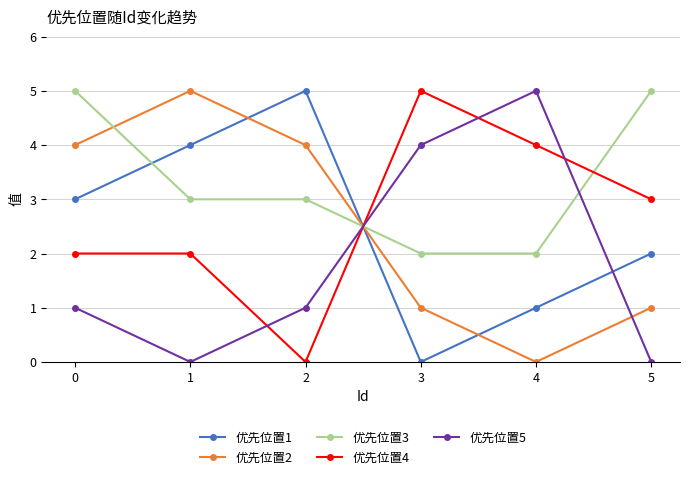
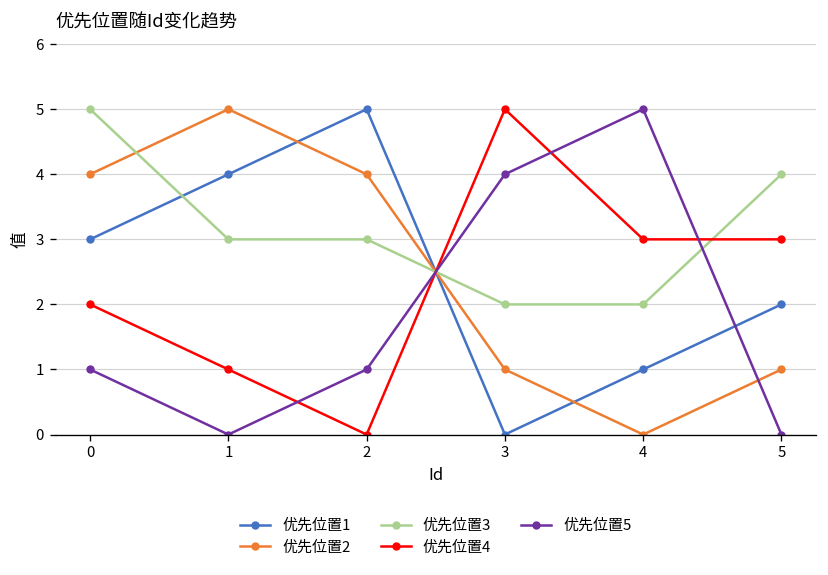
  {
    "优先位置1": {
      "0": 3,
      "1": 4,
      "2": 5,
      "3": 0,
      "4": 1,
      "5": 2
    },
    "优先位置2": {
      "0": 4,
      "1": 5,
      "2": 4,
      "3": 1,
      "4": 0,
      "5": 1
    },
    "优先位置3": {
      "0": 5,
      "1": 3,
      "2": 3,
      "3": 2,
      "4": 2,
-     "5": 5
+     "5": 4
    },
    "优先位置4": {
      "0": 2,
-     "1": 2,
+     "1": 1,
      "2": 0,
      "3": 5,
-     "4": 4,
+     "4": 3,
      "5": 3
    },
    "优先位置5": {
      "0": 1,
      "1": 0,
      "2": 1,
      "3": 4,
      "4": 5,
      "5": 0
    }
  }
